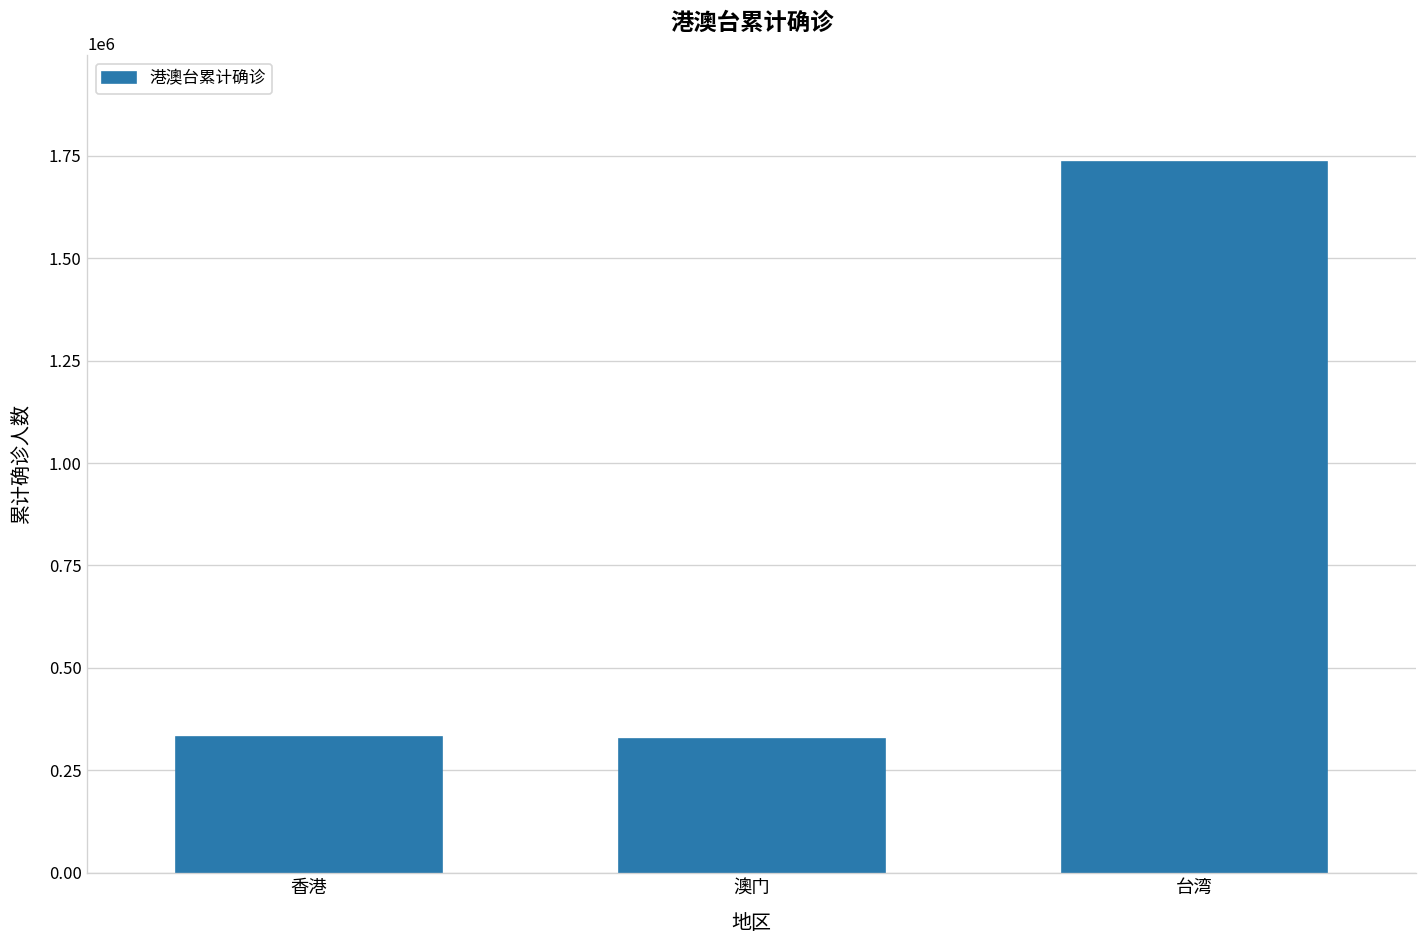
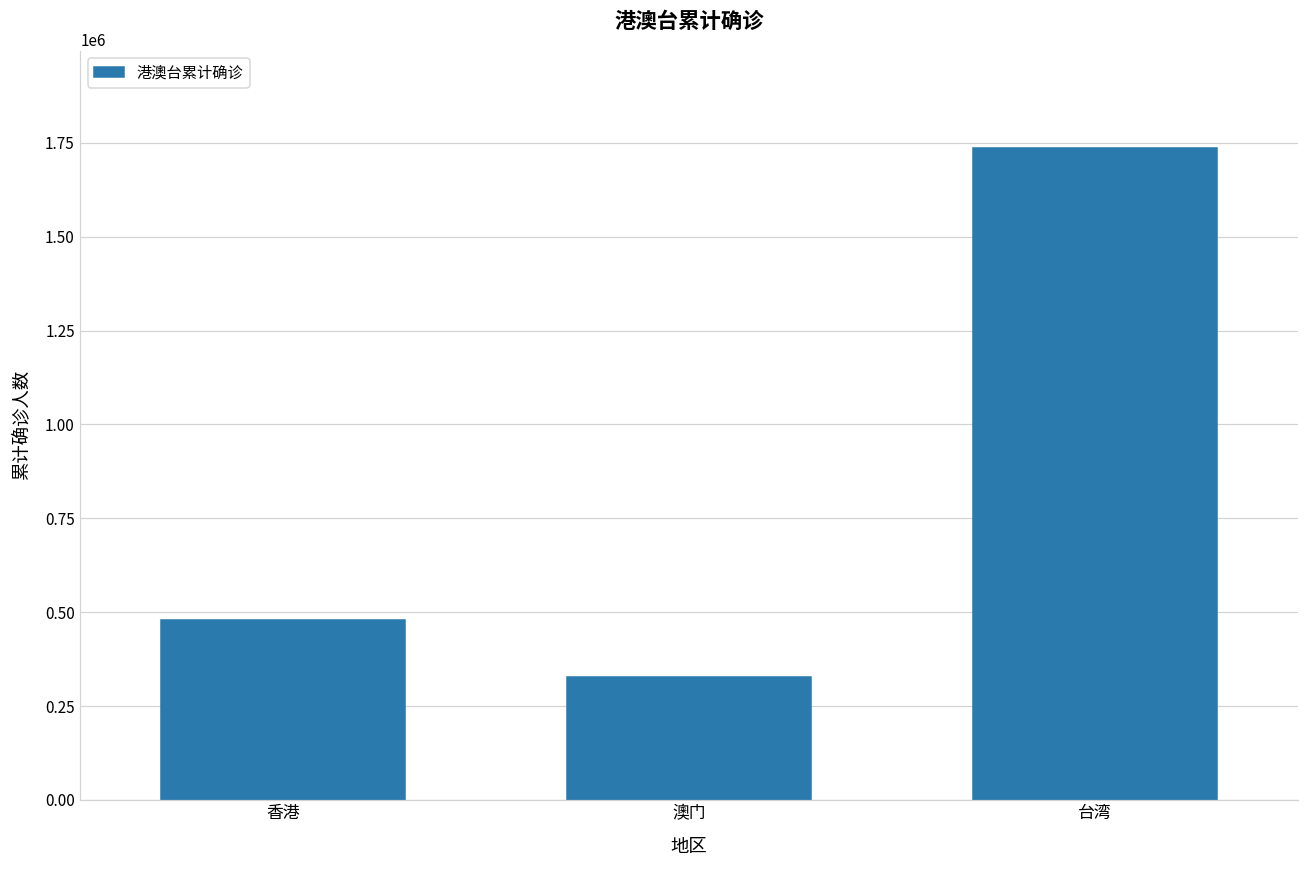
  {
-   "香港": 330000,
+   "香港": 480000,
    "澳门": 330000,
    "台湾": 1740000
  }
